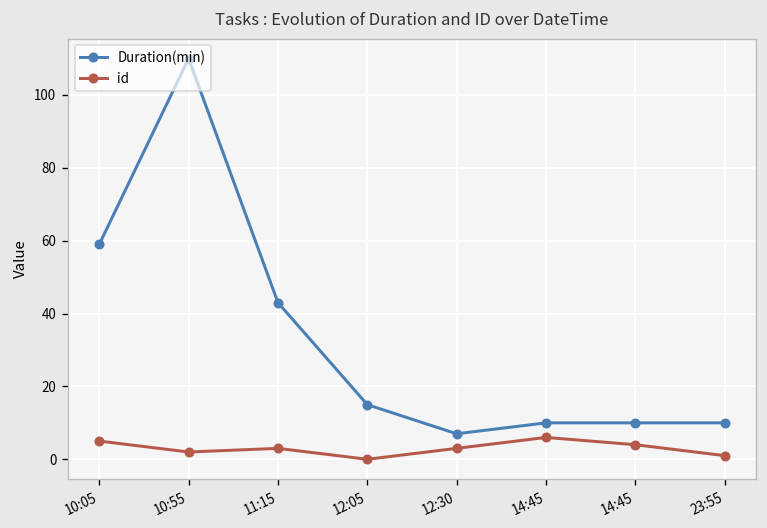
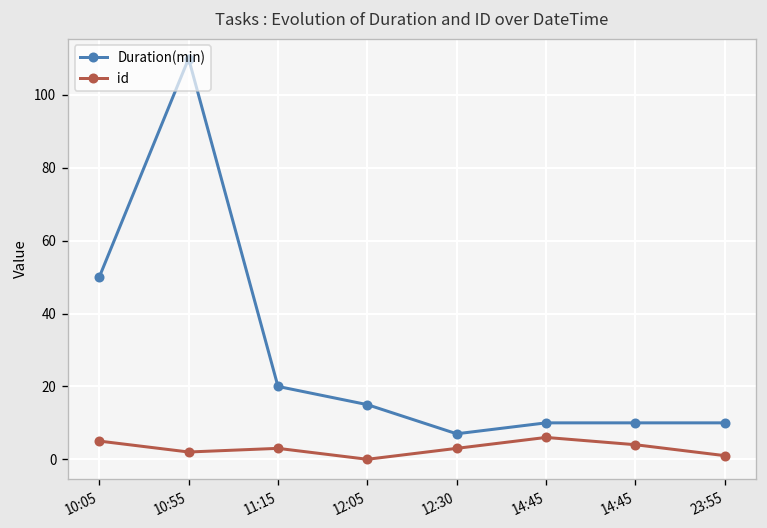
  {
    "Duration(min)": {
-     "10:05": 59,
-     "11:15": 43,
+     "10:05": 50,
+     "11:15": 20,
      "12:05": 15,
      "12:30": 7,
      "23:55": 10
    },
    "id": {
      "10:05": 5,
      "10:55": 2,
      "11:15": 3,
      "12:05": 0,
      "12:30": 3,
      "23:55": 1
    }
  }
